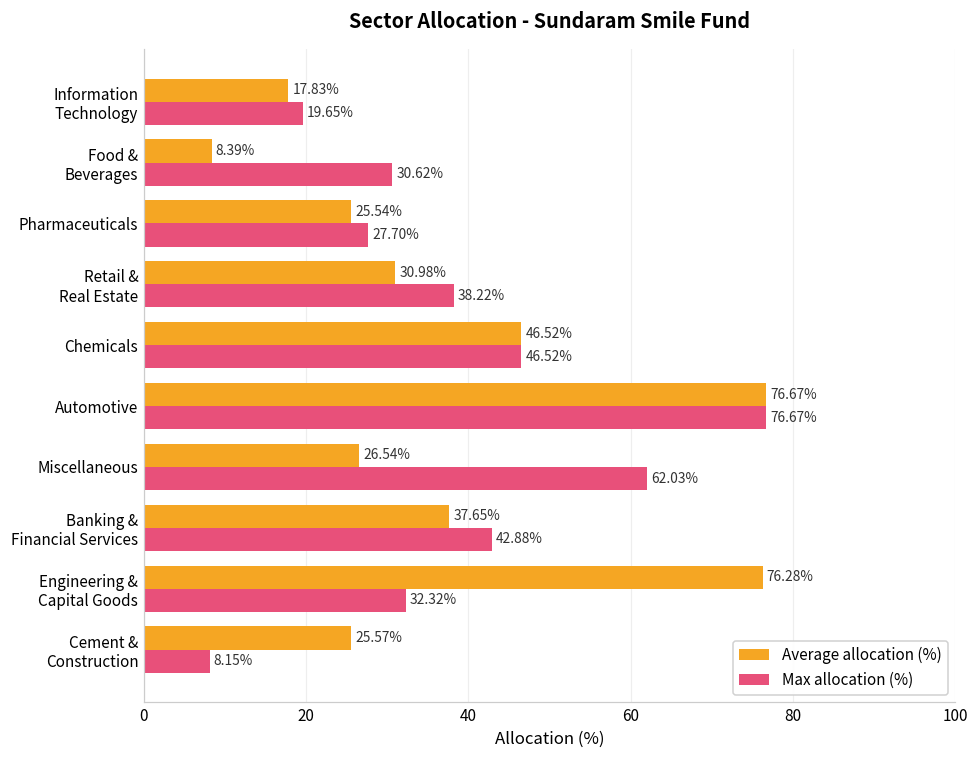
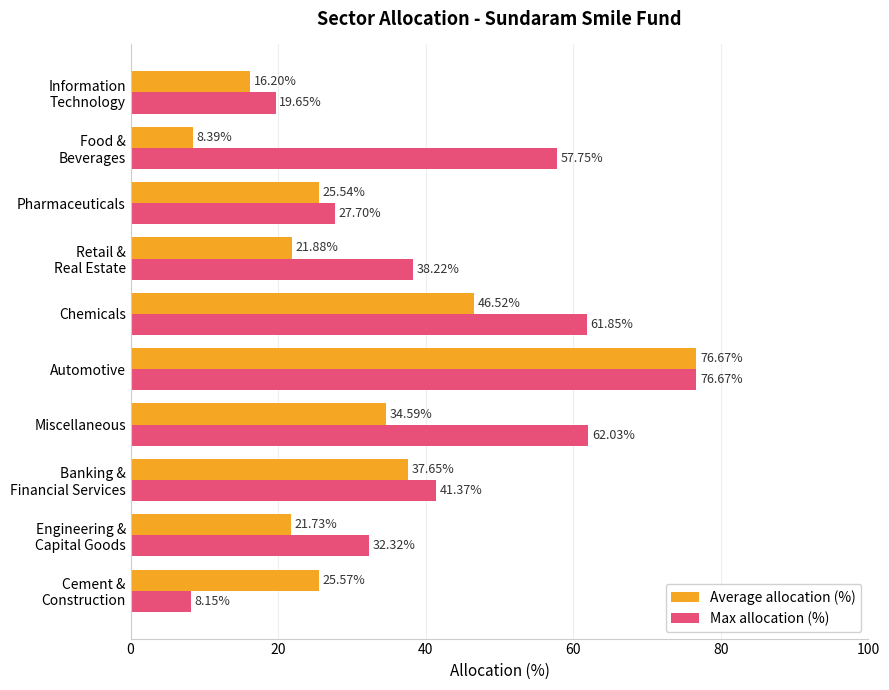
  {
    "Average allocation (%)": {
-     "Information Technology": "17.83%",
+     "Information Technology": "16.20%",
      "Food & Beverages": "8.39%",
      "Pharmaceuticals": "25.54%",
-     "Retail & Real Estate": "30.98%",
+     "Retail & Real Estate": "21.88%",
      "Chemicals": "46.52%",
      "Automotive": "76.67%",
-     "Miscellaneous": "26.54%",
+     "Miscellaneous": "34.59%",
      "Banking & Financial Services": "37.65%",
-     "Engineering & Capital Goods": "76.28%",
+     "Engineering & Capital Goods": "21.73%",
      "Cement & Construction": "25.57%"
    },
    "Max allocation (%)": {
      "Information Technology": "19.65%",
-     "Food & Beverages": "30.62%",
+     "Food & Beverages": "57.75%",
      "Pharmaceuticals": "27.70%",
      "Retail & Real Estate": "38.22%",
-     "Chemicals": "46.52%",
+     "Chemicals": "61.85%",
      "Automotive": "76.67%",
      "Miscellaneous": "62.03%",
-     "Banking & Financial Services": "42.88%",
+     "Banking & Financial Services": "41.37%",
      "Engineering & Capital Goods": "32.32%",
      "Cement & Construction": "8.15%"
    }
  }
